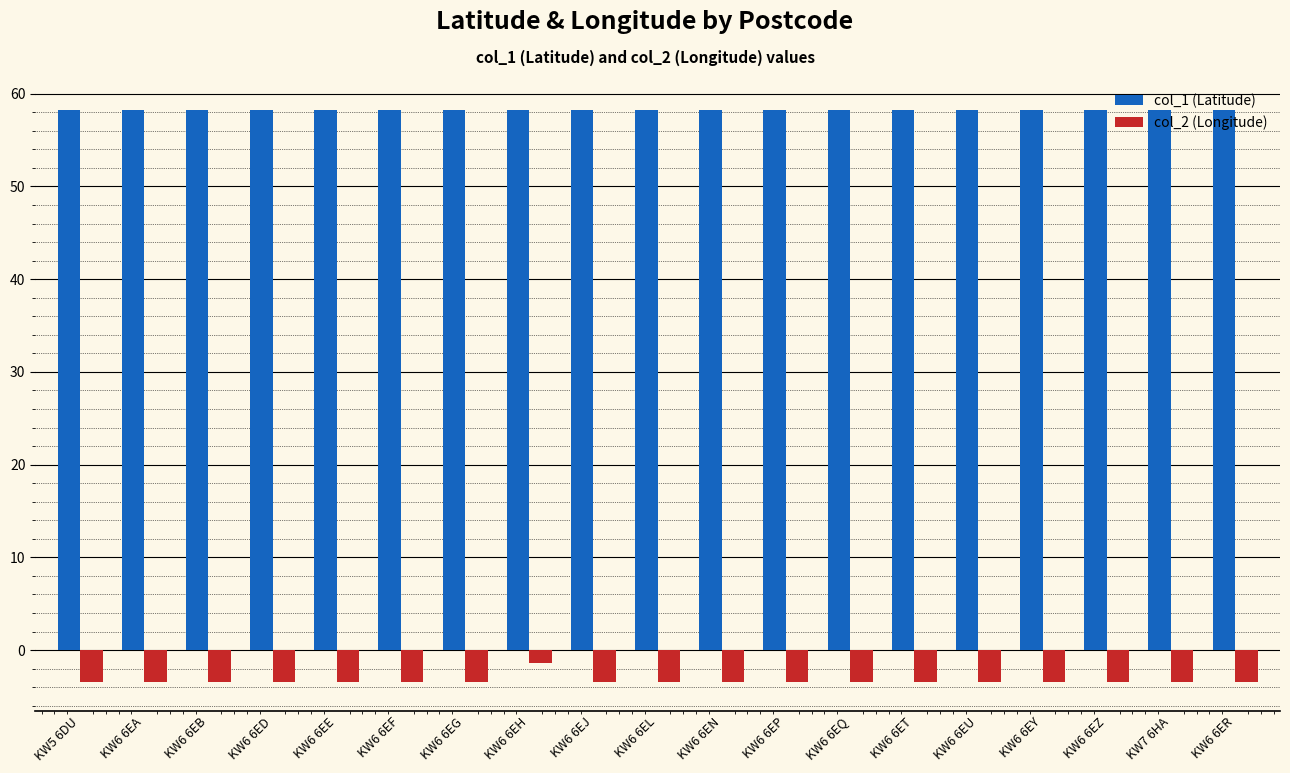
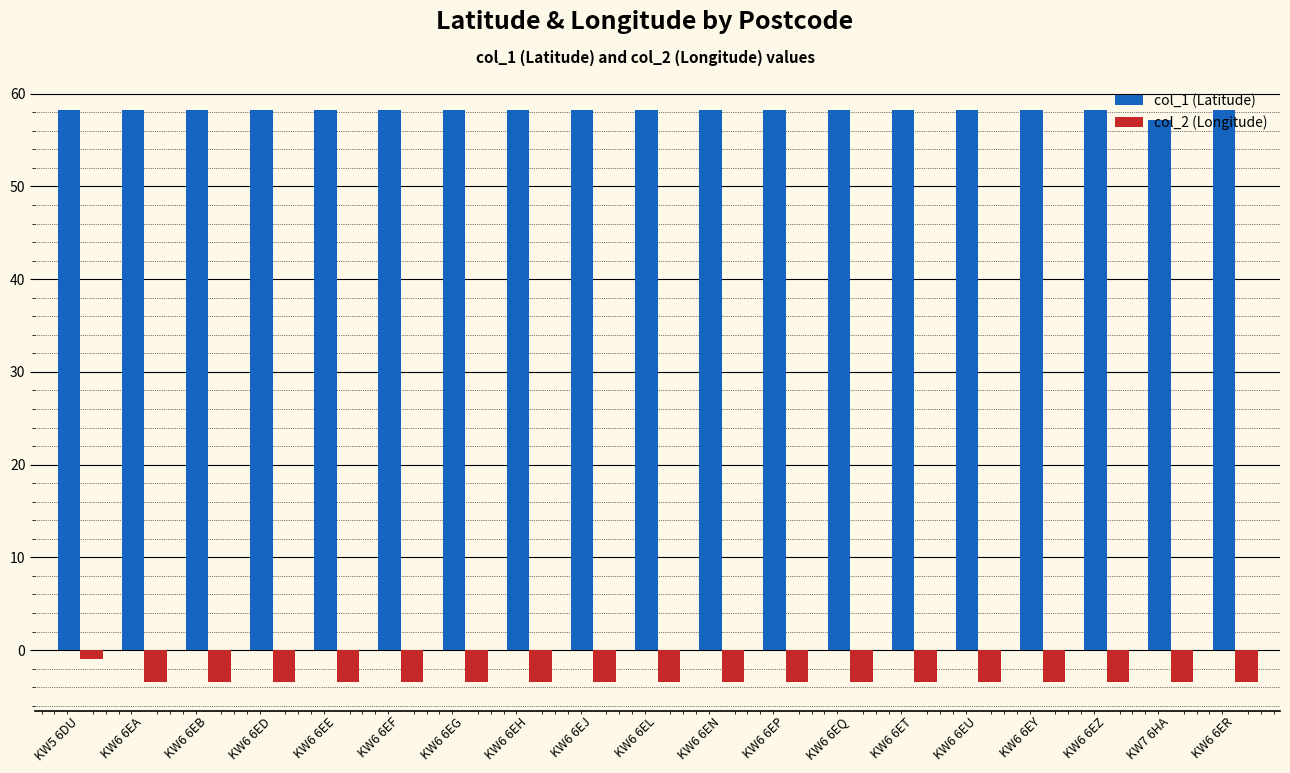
  {
    "col_1 (Latitude)": {
      "KW5 6DU": 58,
      "KW6 6EA": 58,
      "KW6 6EB": 58,
      "KW6 6ED": 58,
      "KW6 6EE": 58,
      "KW6 6EF": 58,
      "KW6 6EG": 58,
      "KW6 6EH": 58,
      "KW6 6EJ": 58,
      "KW6 6EL": 58,
      "KW6 6EN": 58,
      "KW6 6EP": 58,
      "KW6 6EQ": 58,
      "KW6 6ET": 58,
      "KW6 6EU": 58,
      "KW6 6EY": 58,
      "KW6 6EZ": 58,
-     "KW7 6HA": 58,
+     "KW7 6HA": 57,
      "KW6 6ER": 58
    },
    "col_2 (Longitude)": {
-     "KW5 6DU": -3,
+     "KW5 6DU": -1,
      "KW6 6EA": -3,
      "KW6 6EB": -3,
      "KW6 6ED": -3,
      "KW6 6EE": -3,
      "KW6 6EF": -3,
      "KW6 6EG": -3,
-     "KW6 6EH": -1,
+     "KW6 6EH": -3,
      "KW6 6EJ": -3,
      "KW6 6EL": -3,
      "KW6 6EN": -3,
      "KW6 6EP": -3,
      "KW6 6EQ": -3,
      "KW6 6ET": -3,
      "KW6 6EU": -3,
      "KW6 6EY": -3,
      "KW6 6EZ": -3,
      "KW7 6HA": -3,
      "KW6 6ER": -3
    }
  }
